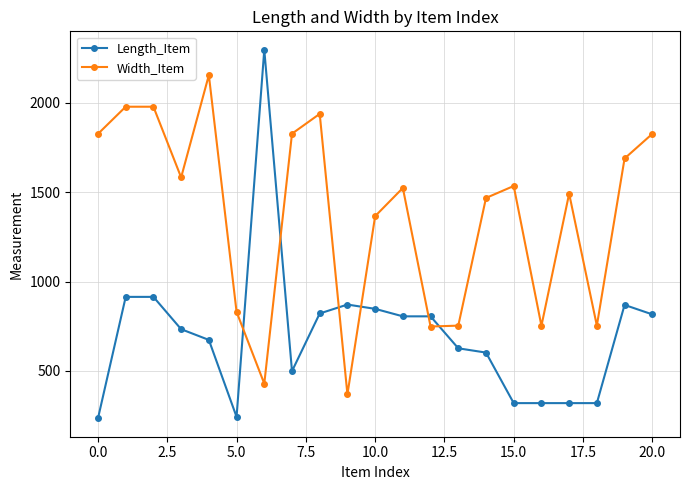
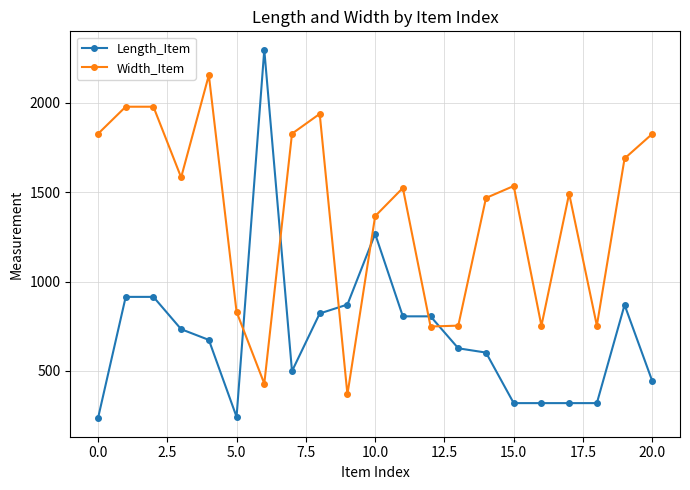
  {
    "Length_Item": {
      "0.0": 230,
      "5.0": 240,
-     "10.0": 850,
+     "10.0": 1270,
      "15.0": 320,
-     "20.0": 820
+     "20.0": 440
    },
    "Width_Item": {
      "0.0": 1830,
      "5.0": 830,
      "10.0": 1370,
      "15.0": 1540,
      "20.0": 1830
    }
  }
